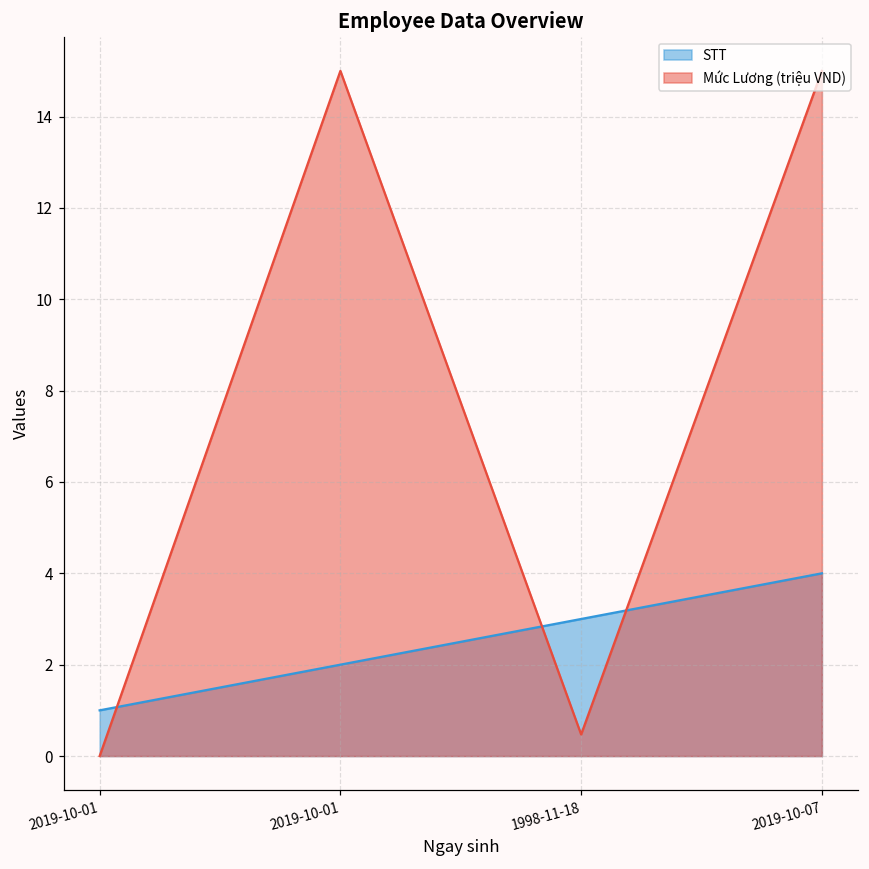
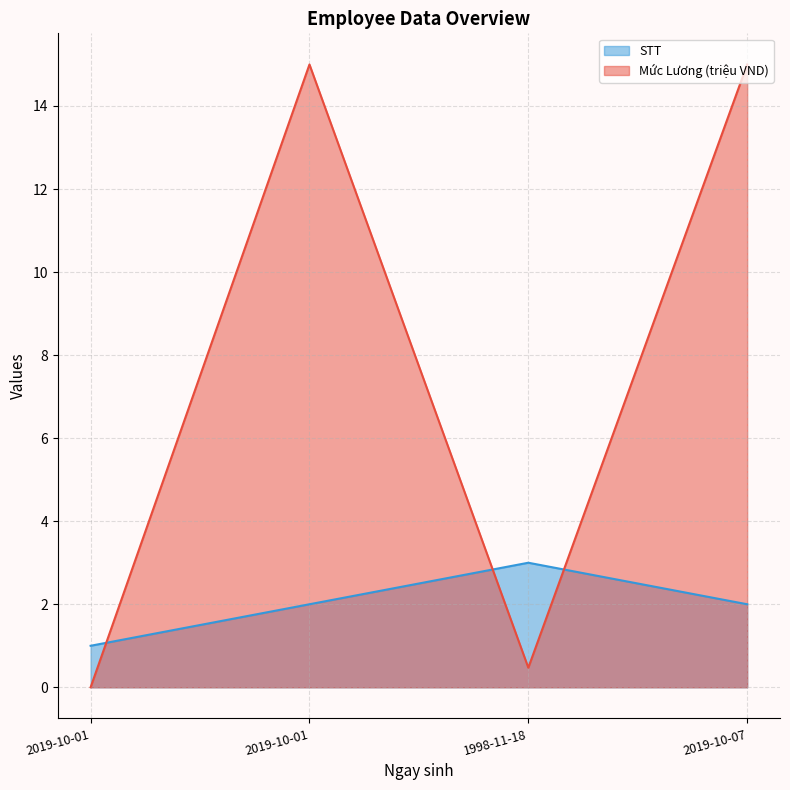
  {
    "STT": {
      "1998-11-18": 3,
-     "2019-10-07": 4
+     "2019-10-07": 2
    },
    "Mức Lương (triệu VND)": {
      "1998-11-18": 0.5
    }
  }
